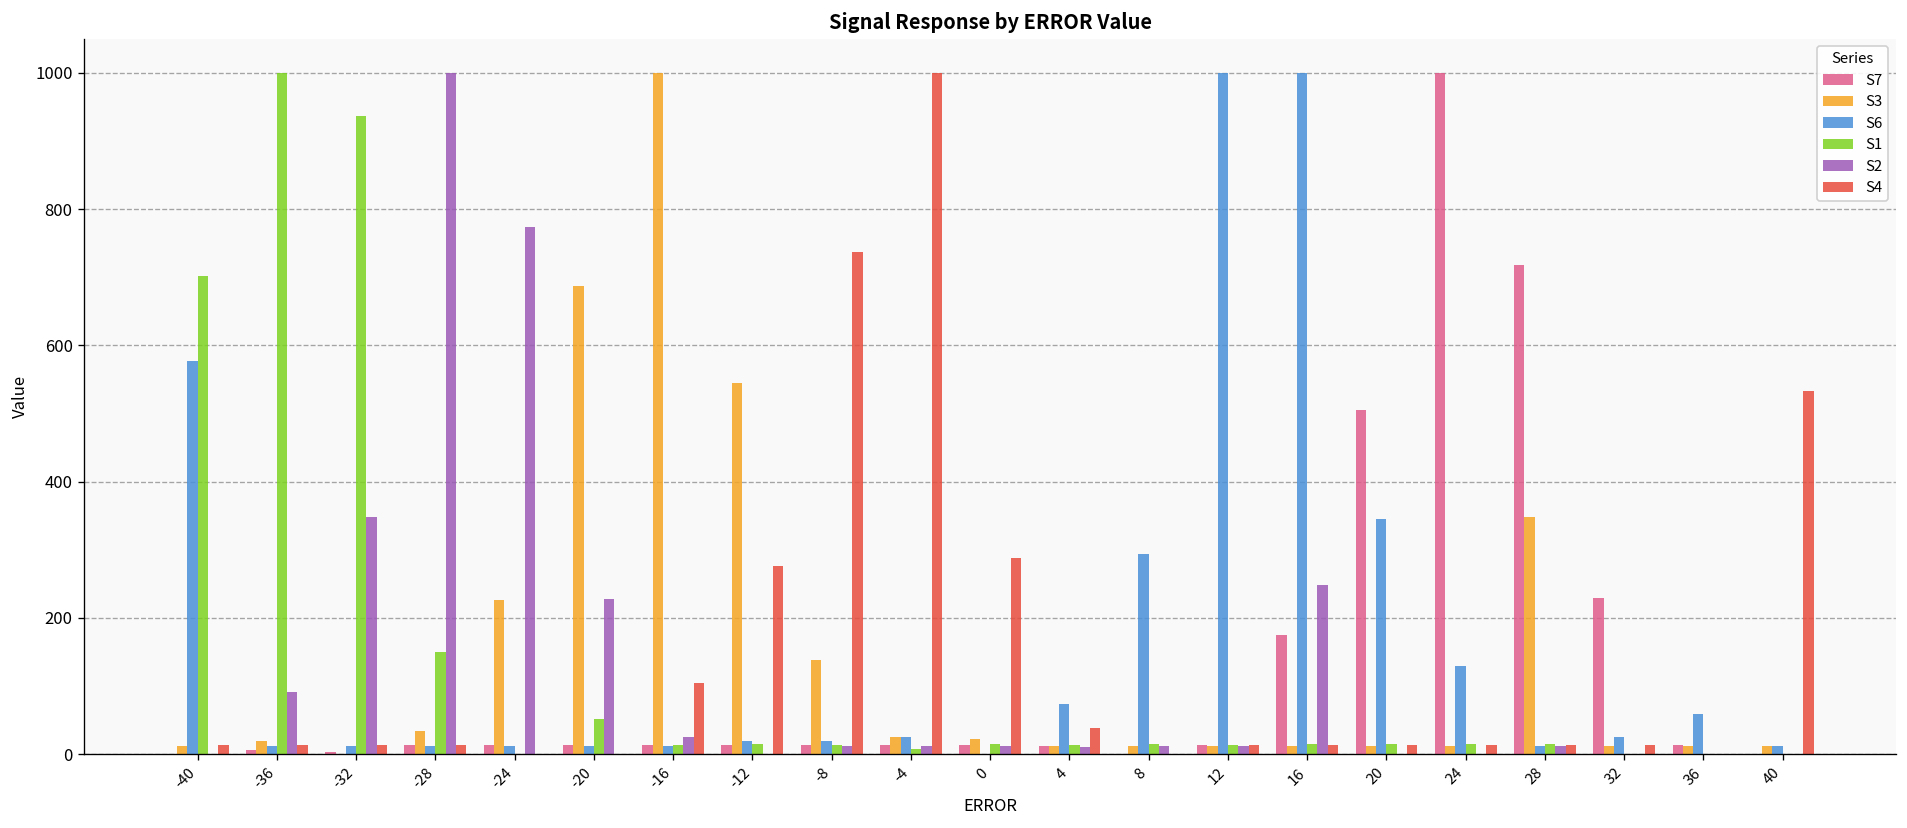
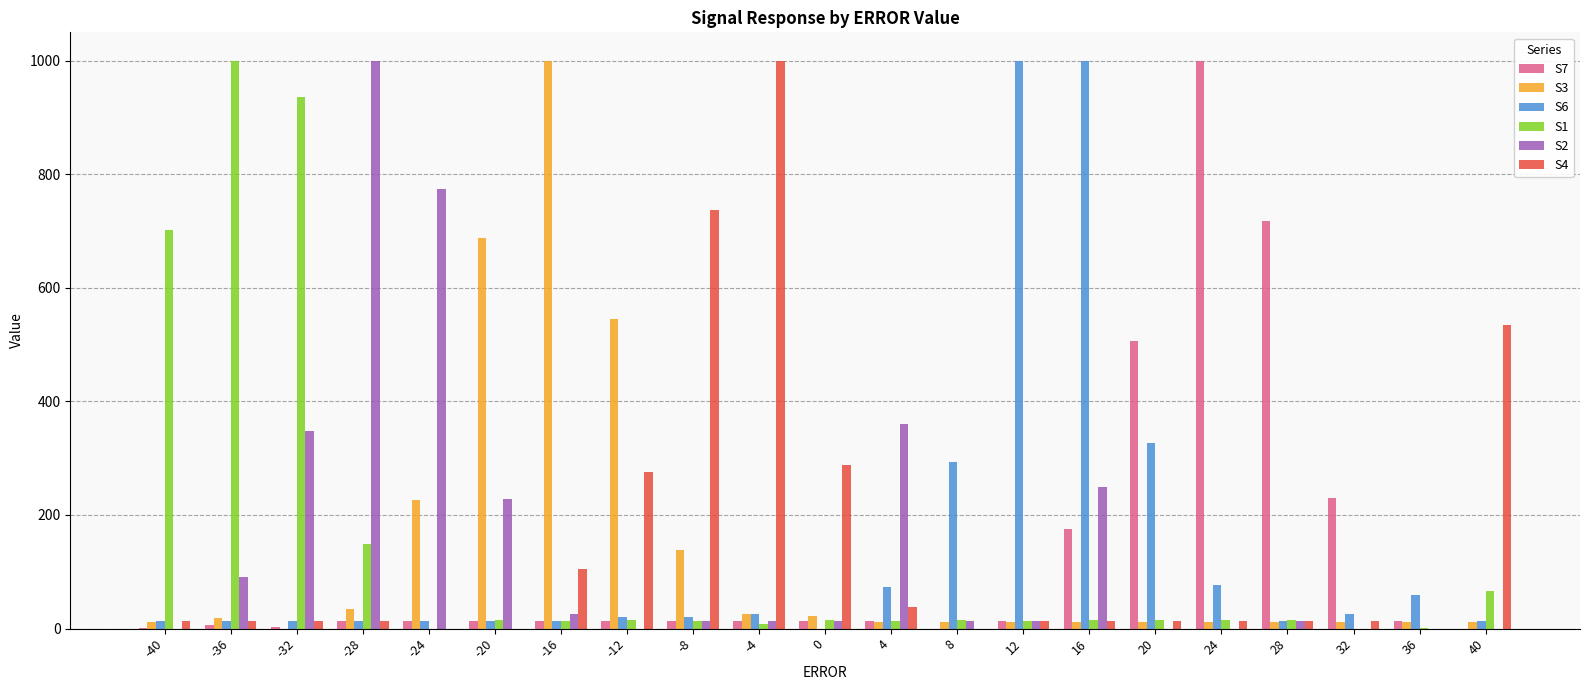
  {
    "S7": {
      "-36": 10,
      "-28": 10,
      "-24": 10,
      "-20": 10,
      "-16": 10,
      "-12": 10,
      "-8": 10,
      "-4": 10,
      "0": 10,
      "4": 10,
      "8": 0,
      "12": 10,
      "16": 180,
      "20": 510,
      "24": 1000,
      "28": 720,
      "32": 230,
      "36": 10,
      "40": 0
    },
    "S3": {
      "-40": 10,
      "-36": 20,
      "-32": 0,
      "-28": 30,
      "-24": 230,
      "-20": 690,
      "-16": 1000,
      "-12": 540,
      "-8": 140,
      "-4": 20,
      "0": 20,
      "4": 10,
      "8": 10,
      "12": 10,
      "16": 10,
      "20": 10,
      "24": 10,
-     "28": 350,
+     "28": 10,
      "32": 10,
      "36": 10,
      "40": 10
    },
    "S6": {
-     "-40": 580,
+     "-40": 10,
      "-36": 10,
      "-32": 10,
      "-28": 10,
      "-24": 10,
      "-20": 10,
      "-16": 10,
      "-12": 20,
      "-8": 20,
      "-4": 30,
      "0": 0,
      "4": 70,
      "8": 290,
      "12": 1000,
      "16": 1000,
-     "20": 350,
-     "24": 130,
+     "20": 330,
+     "24": 80,
      "28": 10,
      "32": 30,
      "36": 60,
      "40": 10
    },
    "S1": {
      "-40": 700,
      "-36": 1000,
      "-32": 940,
      "-28": 150,
      "-24": 0,
-     "-20": 50,
+     "-20": 10,
      "-16": 10,
      "-12": 10,
      "-8": 10,
      "-4": 10,
      "0": 10,
      "4": 10,
      "8": 10,
      "12": 10,
      "16": 10,
      "20": 10,
      "24": 10,
      "28": 10,
      "32": 0,
-     "40": 0
+     "40": 70
    },
    "S2": {
      "-40": 0,
      "-36": 90,
      "-32": 350,
      "-28": 1000,
      "-24": 770,
      "-20": 230,
      "-16": 30,
      "-12": 0,
      "-8": 10,
      "-4": 10,
      "0": 10,
-     "4": 10,
+     "4": 360,
      "8": 10,
      "12": 10,
      "16": 250,
      "20": 0,
      "24": 0,
      "28": 10,
      "32": 0,
      "36": 0,
      "40": 0
    },
    "S4": {
      "-40": 10,
      "-36": 10,
      "-32": 10,
      "-28": 10,
      "-24": 0,
      "-20": 0,
      "-16": 100,
      "-12": 280,
      "-8": 740,
      "-4": 1000,
      "0": 290,
      "4": 40,
      "8": 0,
      "12": 10,
      "16": 10,
      "20": 10,
      "24": 10,
      "28": 10,
      "32": 10,
      "36": 0,
      "40": 530
    }
  }
